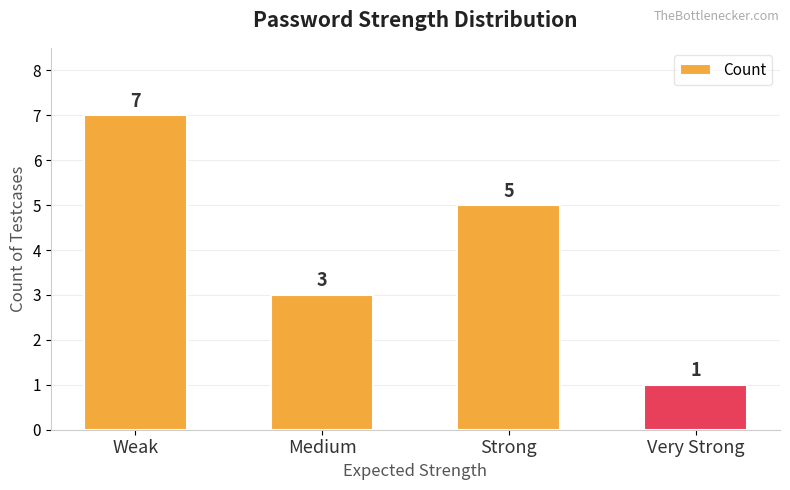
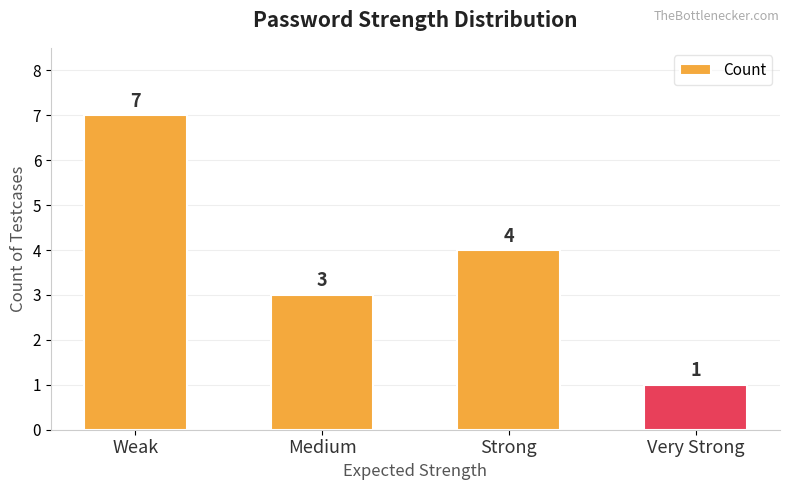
  {
    "Weak": 7,
    "Medium": 3,
-   "Strong": 5,
+   "Strong": 4,
    "Very Strong": 1
  }
